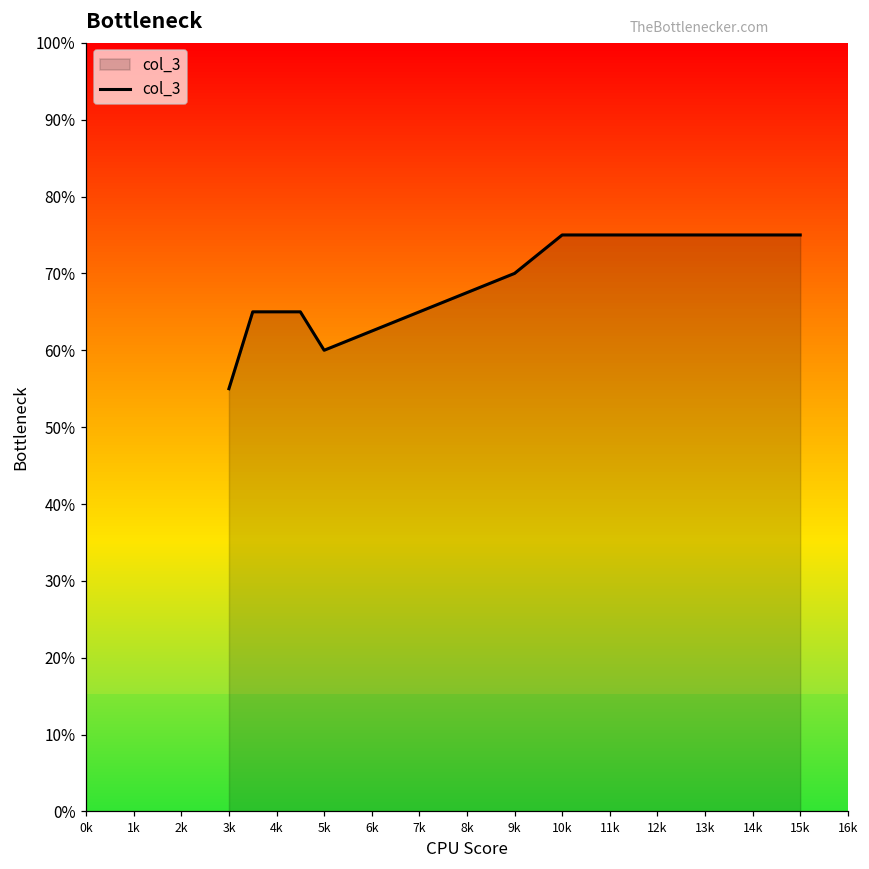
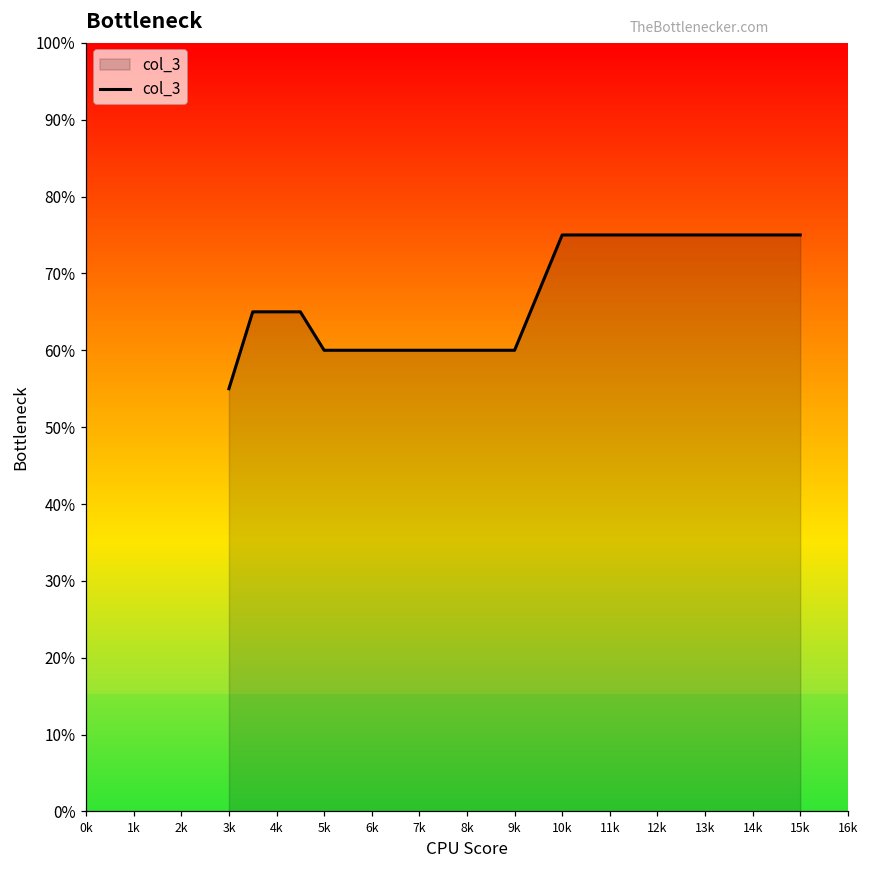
  {
    "3k": "55%",
    "5k": "60%",
-   "9k": "70%",
+   "9k": "60%",
    "10k": "75%",
    "15k": "75%"
  }
